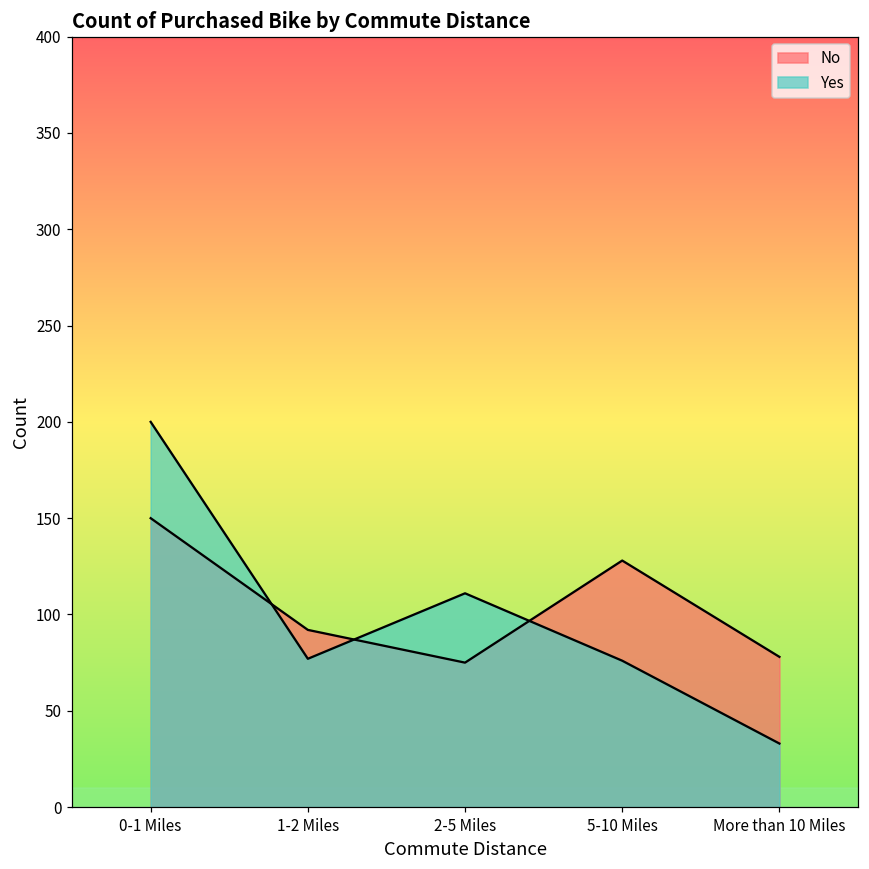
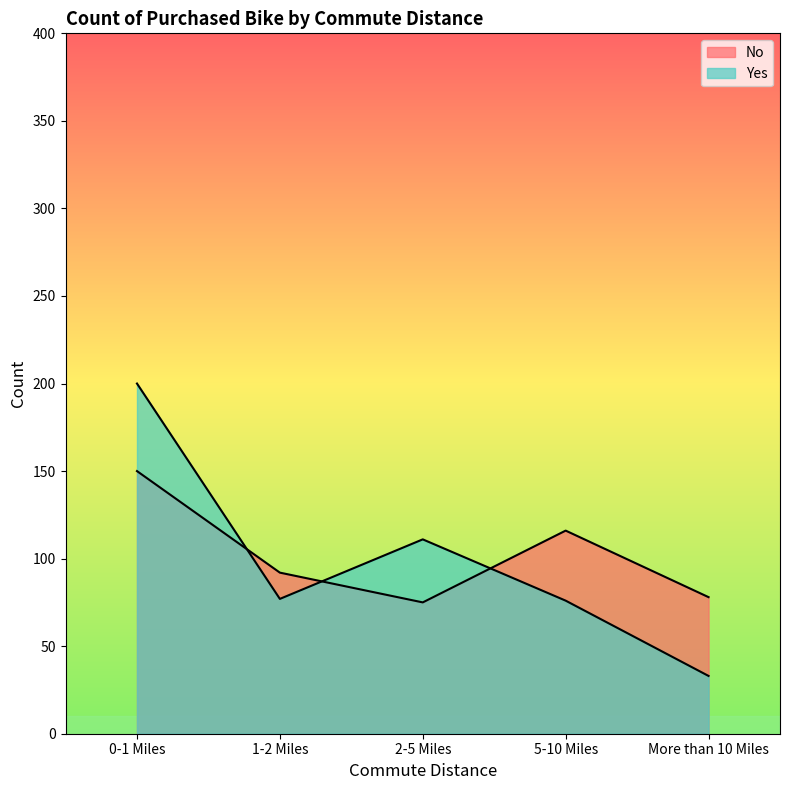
  {
    "No": {
      "0-1 Miles": 150,
      "1-2 Miles": 92,
      "2-5 Miles": 75,
-     "5-10 Miles": 128,
+     "5-10 Miles": 116,
      "More than 10 Miles": 78
    },
    "Yes": {
      "0-1 Miles": 200,
      "1-2 Miles": 77,
      "2-5 Miles": 111,
      "5-10 Miles": 76,
      "More than 10 Miles": 33
    }
  }
